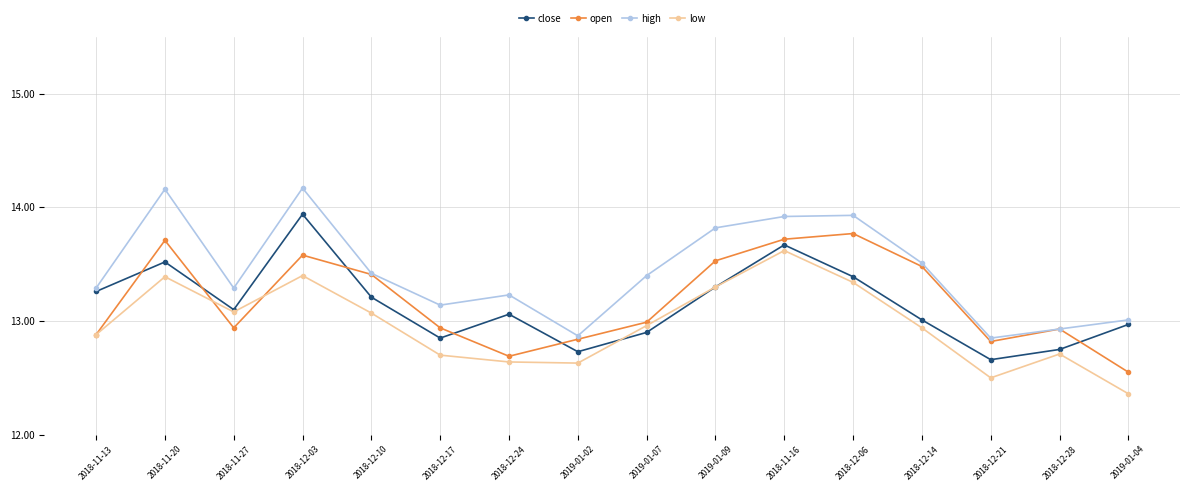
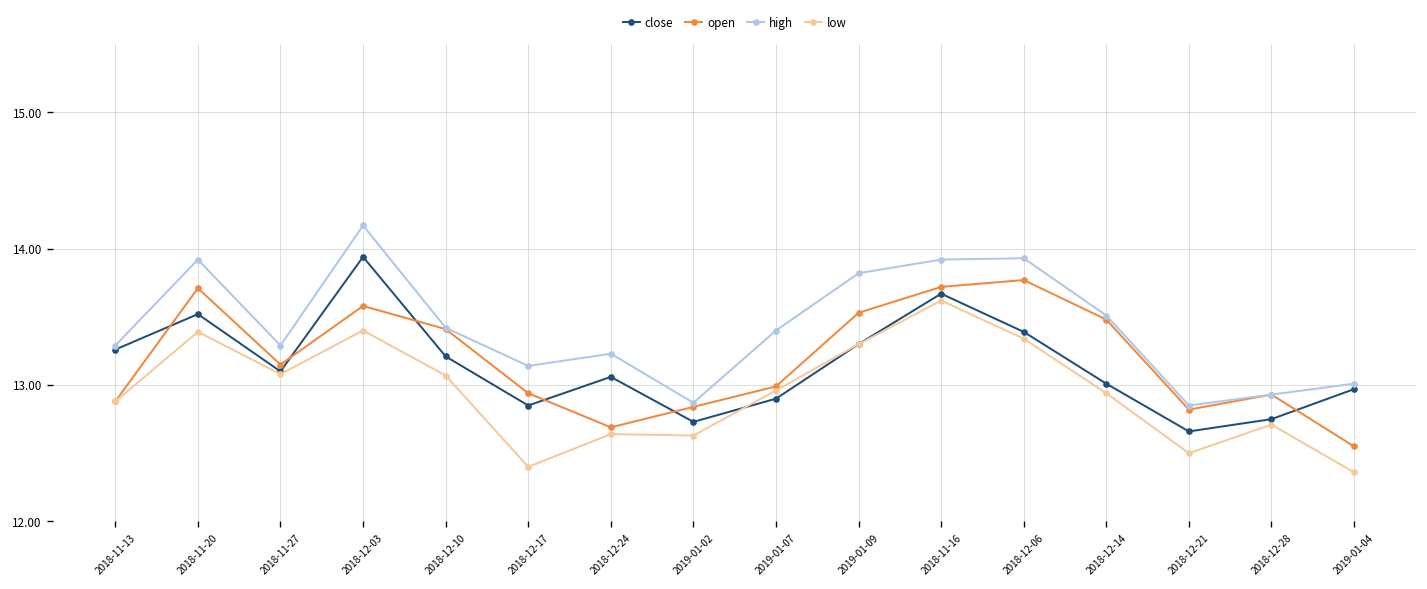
  {
    "close": {
      "2018-11-13": 13.26,
      "2018-11-20": 13.52,
      "2018-12-03": 13.94,
      "2018-12-10": 13.21,
      "2018-12-17": 12.85,
      "2018-12-24": 13.06,
      "2019-01-02": 12.73,
      "2019-01-07": 12.90,
      "2018-11-16": 13.67,
      "2018-12-06": 13.39,
      "2018-12-14": 13.01,
      "2018-12-21": 12.66,
      "2018-12-28": 12.75,
      "2019-01-04": 12.97
    },
    "open": {
      "2018-11-20": 13.71,
-     "2018-11-27": 12.94,
+     "2018-11-27": 13.15,
      "2018-12-03": 13.58,
      "2018-12-17": 12.94,
      "2018-12-24": 12.69,
      "2019-01-02": 12.84,
      "2019-01-07": 12.99,
      "2019-01-09": 13.53,
      "2018-11-16": 13.72,
      "2018-12-06": 13.77,
      "2018-12-14": 13.48,
      "2018-12-21": 12.82,
      "2019-01-04": 12.55
    },
    "high": {
      "2018-11-13": 13.29,
-     "2018-11-20": 14.16,
+     "2018-11-20": 13.92,
      "2018-11-27": 13.29,
      "2018-12-03": 14.17,
      "2018-12-17": 13.14,
      "2018-12-24": 13.23,
      "2019-01-02": 12.87,
      "2019-01-07": 13.40,
      "2019-01-09": 13.82,
      "2018-11-16": 13.92,
      "2018-12-06": 13.93,
      "2018-12-14": 13.51,
      "2018-12-21": 12.85,
      "2019-01-04": 13.01
    },
    "low": {
      "2018-11-20": 13.4,
      "2018-12-03": 13.4,
      "2018-12-10": 13.07,
-     "2018-12-17": 12.7,
+     "2018-12-17": 12.4,
      "2018-12-24": 12.64,
      "2019-01-02": 12.63,
      "2019-01-07": 12.96,
      "2018-11-16": 13.6,
      "2018-12-06": 13.34,
      "2018-12-14": 12.94,
      "2018-12-21": 12.5,
      "2018-12-28": 12.7,
      "2019-01-04": 12.36
    }
  }
